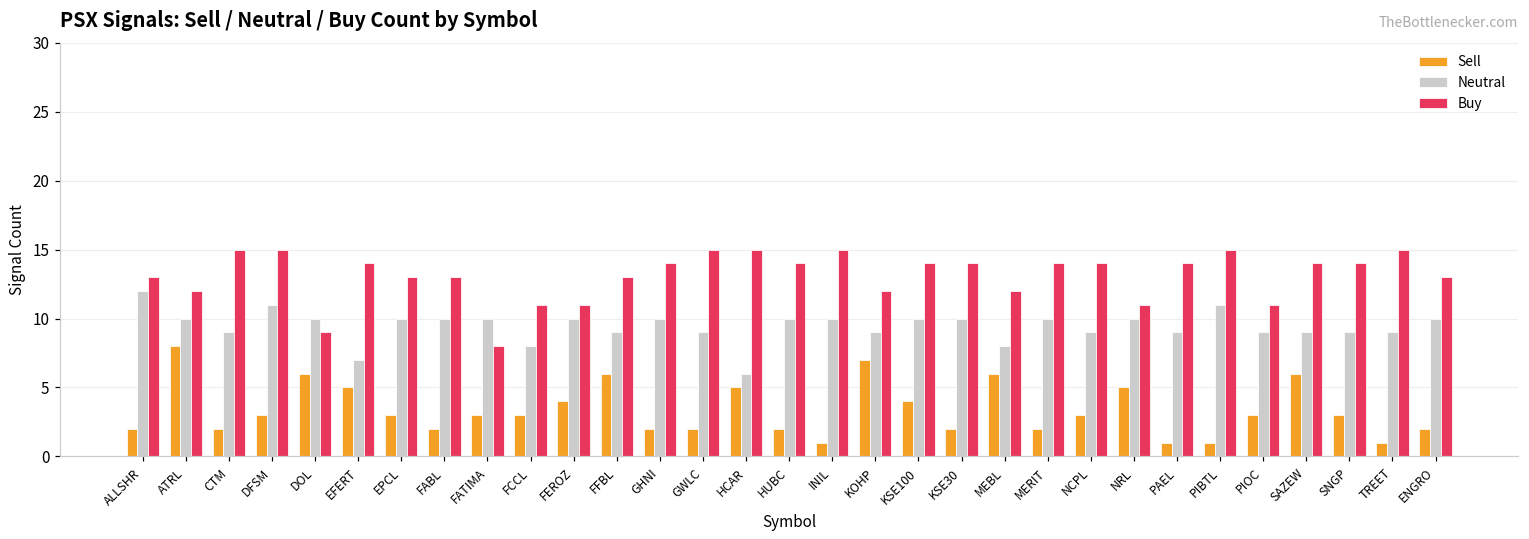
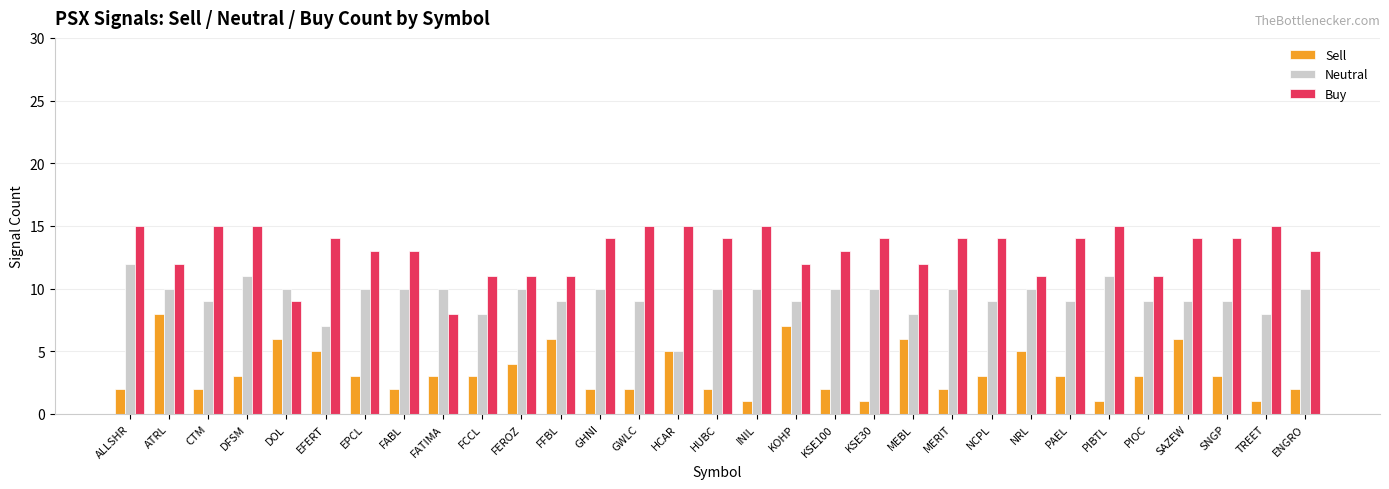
  {
    "Sell": {
      "ALLSHR": 2,
      "ATRL": 8,
      "CTM": 2,
      "DFSM": 3,
      "DOL": 6,
      "EFERT": 5,
      "EPCL": 3,
      "FABL": 2,
      "FATIMA": 3,
      "FCCL": 3,
      "FEROZ": 4,
      "FFBL": 6,
      "GHNI": 2,
      "GWLC": 2,
      "HCAR": 5,
      "HUBC": 2,
      "INIL": 1,
      "KOHP": 7,
-     "KSE100": 4,
-     "KSE30": 2,
+     "KSE100": 2,
+     "KSE30": 1,
      "MEBL": 6,
      "MERIT": 2,
      "NCPL": 3,
      "NRL": 5,
-     "PAEL": 1,
+     "PAEL": 3,
      "PIBTL": 1,
      "PIOC": 3,
      "SAZEW": 6,
      "SNGP": 3,
      "TREET": 1,
      "ENGRO": 2
    },
    "Neutral": {
      "ALLSHR": 12,
      "ATRL": 10,
      "CTM": 9,
      "DFSM": 11,
      "DOL": 10,
      "EFERT": 7,
      "EPCL": 10,
      "FABL": 10,
      "FATIMA": 10,
      "FCCL": 8,
      "FEROZ": 10,
      "FFBL": 9,
      "GHNI": 10,
      "GWLC": 9,
-     "HCAR": 6,
+     "HCAR": 5,
      "HUBC": 10,
      "INIL": 10,
      "KOHP": 9,
      "KSE100": 10,
      "KSE30": 10,
      "MEBL": 8,
      "MERIT": 10,
      "NCPL": 9,
      "NRL": 10,
      "PAEL": 9,
      "PIBTL": 11,
      "PIOC": 9,
      "SAZEW": 9,
      "SNGP": 9,
-     "TREET": 9,
+     "TREET": 8,
      "ENGRO": 10
    },
    "Buy": {
-     "ALLSHR": 13,
+     "ALLSHR": 15,
      "ATRL": 12,
      "CTM": 15,
      "DFSM": 15,
      "DOL": 9,
      "EFERT": 14,
      "EPCL": 13,
      "FABL": 13,
      "FATIMA": 8,
      "FCCL": 11,
      "FEROZ": 11,
-     "FFBL": 13,
+     "FFBL": 11,
      "GHNI": 14,
      "GWLC": 15,
      "HCAR": 15,
      "HUBC": 14,
      "INIL": 15,
      "KOHP": 12,
-     "KSE100": 14,
+     "KSE100": 13,
      "KSE30": 14,
      "MEBL": 12,
      "MERIT": 14,
      "NCPL": 14,
      "NRL": 11,
      "PAEL": 14,
      "PIBTL": 15,
      "PIOC": 11,
      "SAZEW": 14,
      "SNGP": 14,
      "TREET": 15,
      "ENGRO": 13
    }
  }
